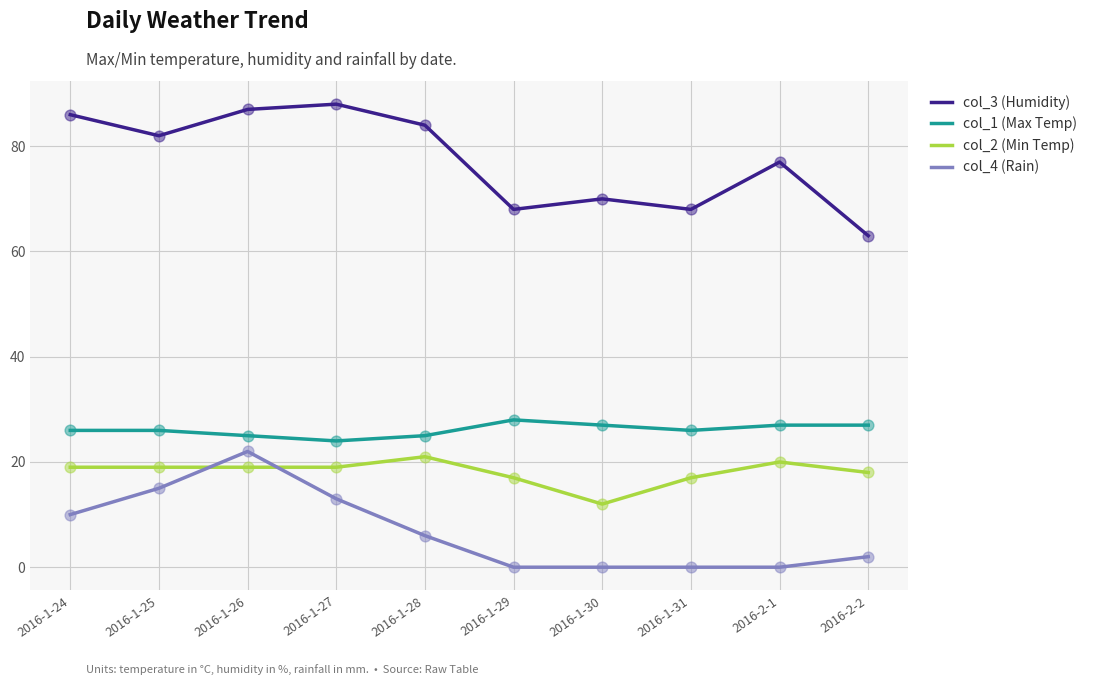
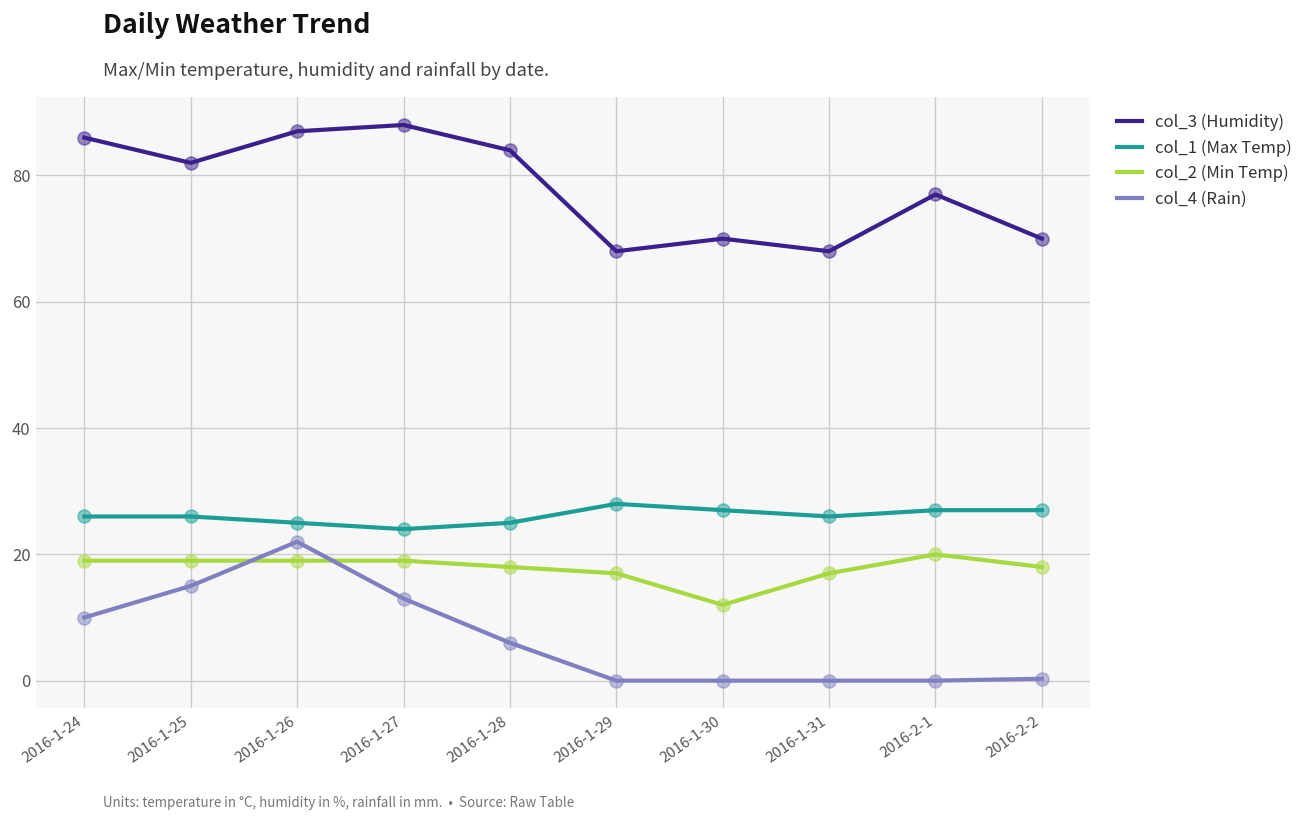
  {
    "col_3 (Humidity)": {
      "2016-1-24": 86,
      "2016-1-25": 82,
      "2016-1-26": 87,
      "2016-1-27": 88,
      "2016-1-28": 84,
      "2016-1-29": 68,
      "2016-1-30": 70,
      "2016-1-31": 68,
      "2016-2-1": 77,
-     "2016-2-2": 63
+     "2016-2-2": 70
    },
    "col_1 (Max Temp)": {
      "2016-1-24": 26,
      "2016-1-25": 26,
      "2016-1-26": 25,
      "2016-1-27": 24,
      "2016-1-28": 25,
      "2016-1-29": 28,
      "2016-1-30": 27,
      "2016-1-31": 26,
      "2016-2-1": 27,
      "2016-2-2": 27
    },
    "col_2 (Min Temp)": {
      "2016-1-24": 19,
      "2016-1-25": 19,
      "2016-1-26": 19,
      "2016-1-27": 19,
-     "2016-1-28": 21,
+     "2016-1-28": 18,
      "2016-1-29": 17,
      "2016-1-30": 12,
      "2016-1-31": 17,
      "2016-2-1": 20,
      "2016-2-2": 18
    },
    "col_4 (Rain)": {
      "2016-1-24": 10,
      "2016-1-25": 15,
      "2016-1-26": 22,
      "2016-1-27": 13,
      "2016-1-28": 6,
      "2016-1-29": 0,
      "2016-1-30": 0,
      "2016-1-31": 0,
      "2016-2-1": 0,
-     "2016-2-2": 2
+     "2016-2-2": 0
    }
  }
